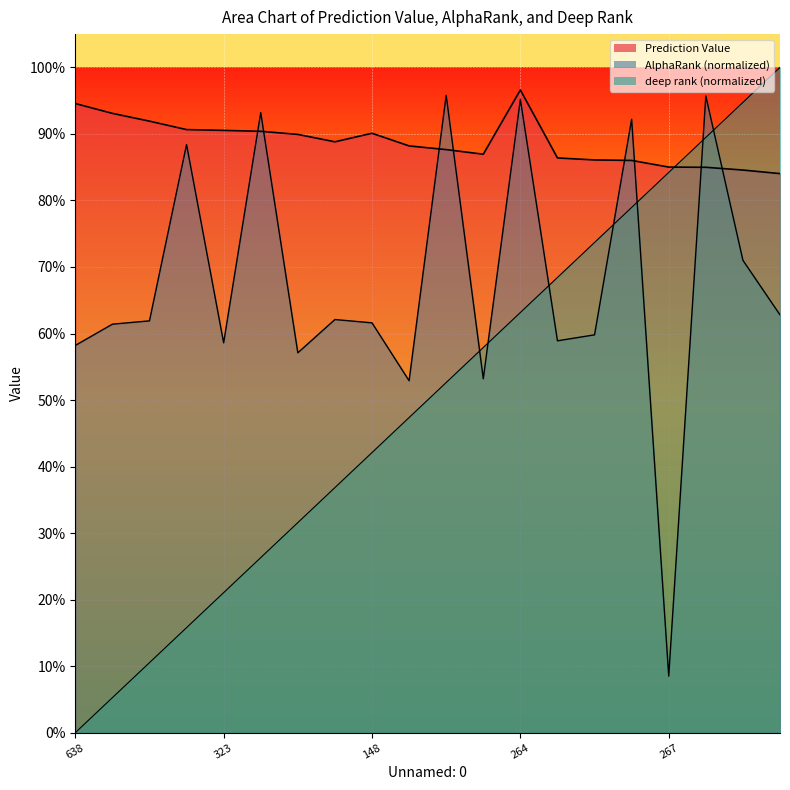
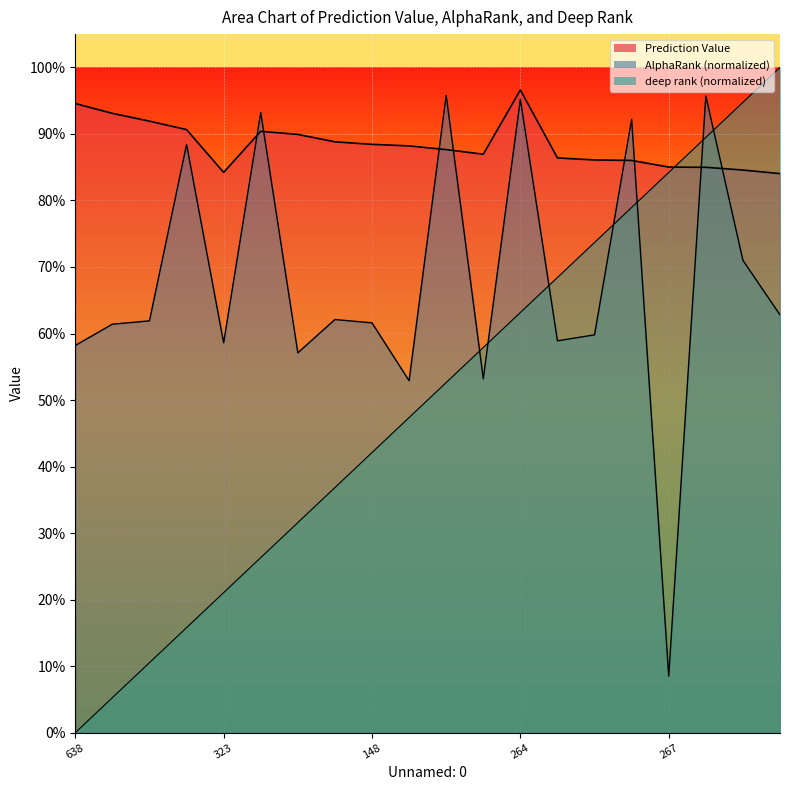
  {
    "Prediction Value": {
      "638": "95%",
-     "323": "91%",
-     "148": "90%",
+     "323": "84%",
+     "148": "88%",
      "264": "97%",
      "267": "85%"
    }
  }
